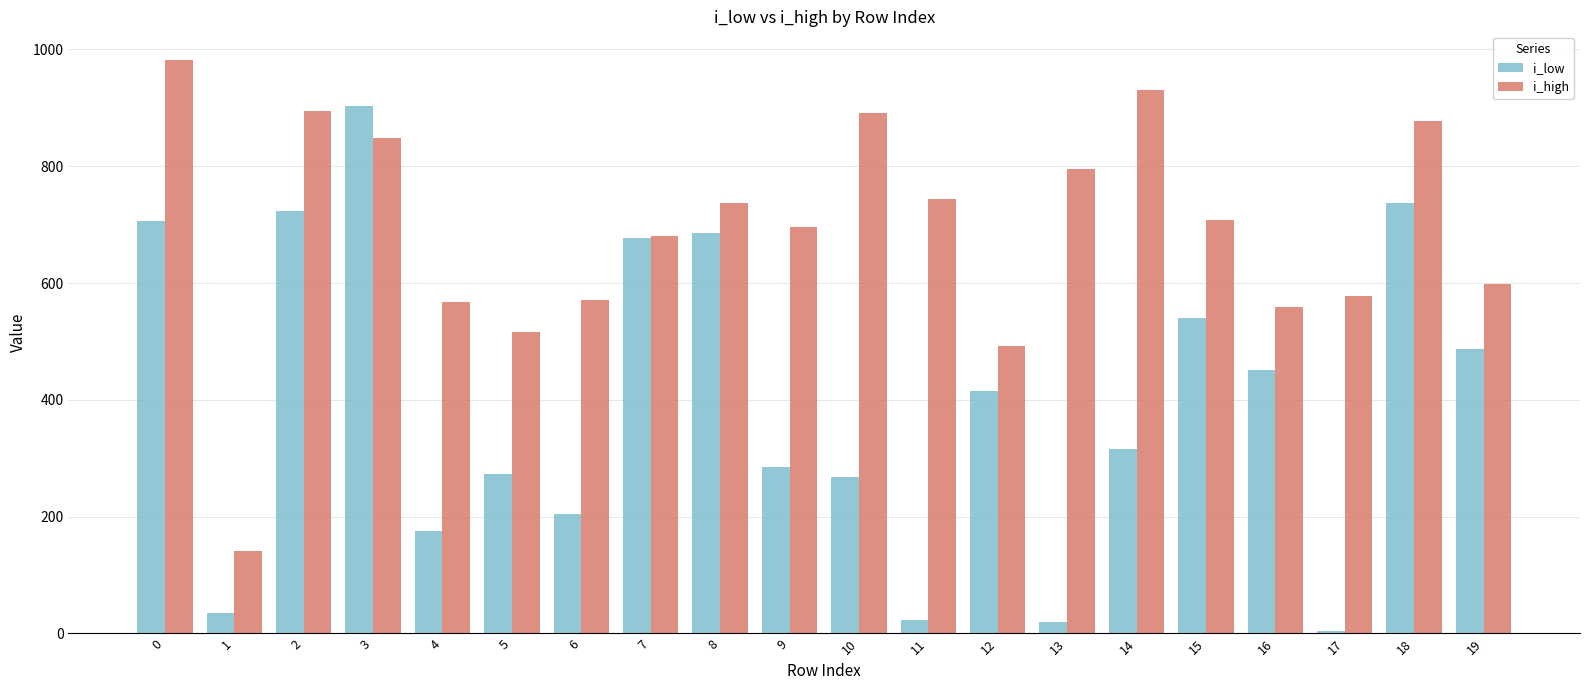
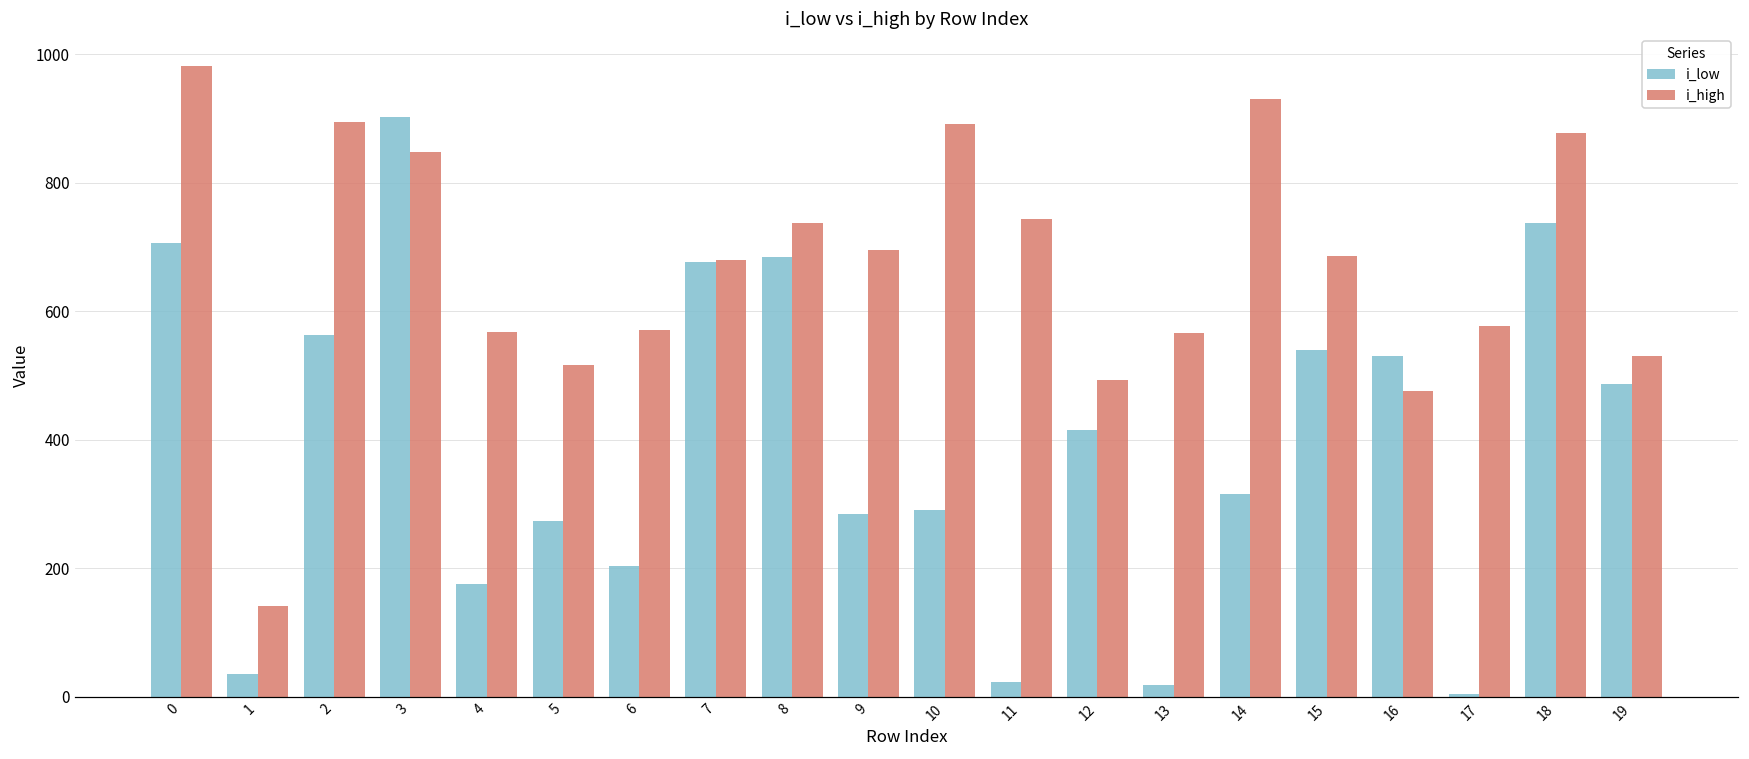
  {
    "i_low": {
      "0": 710,
      "1": 40,
-     "2": 720,
+     "2": 560,
      "3": 900,
      "4": 180,
      "5": 270,
      "6": 200,
      "7": 680,
      "8": 690,
      "9": 290,
-     "10": 270,
+     "10": 290,
      "11": 20,
      "12": 420,
      "13": 20,
      "14": 320,
      "15": 540,
-     "16": 450,
+     "16": 530,
      "17": 10,
      "18": 740,
      "19": 490
    },
    "i_high": {
      "0": 980,
      "1": 140,
      "2": 900,
      "3": 850,
      "4": 570,
      "5": 520,
      "6": 570,
      "7": 680,
      "8": 740,
      "9": 700,
      "10": 890,
      "11": 740,
      "12": 490,
-     "13": 800,
+     "13": 570,
      "14": 930,
-     "15": 710,
-     "16": 560,
+     "15": 690,
+     "16": 480,
      "17": 580,
      "18": 880,
-     "19": 600
+     "19": 530
    }
  }
